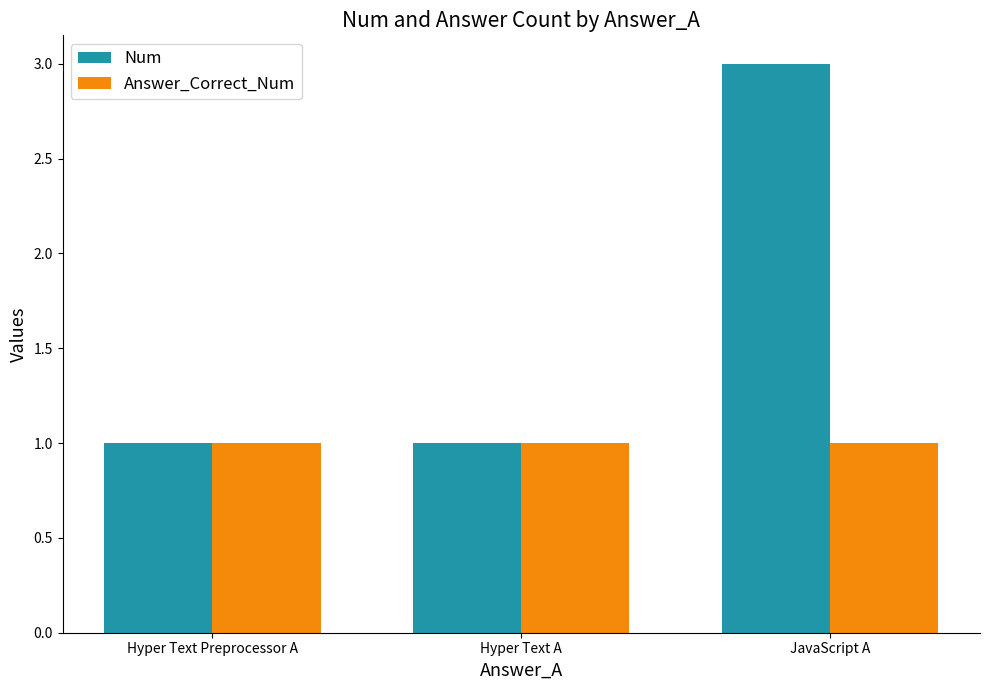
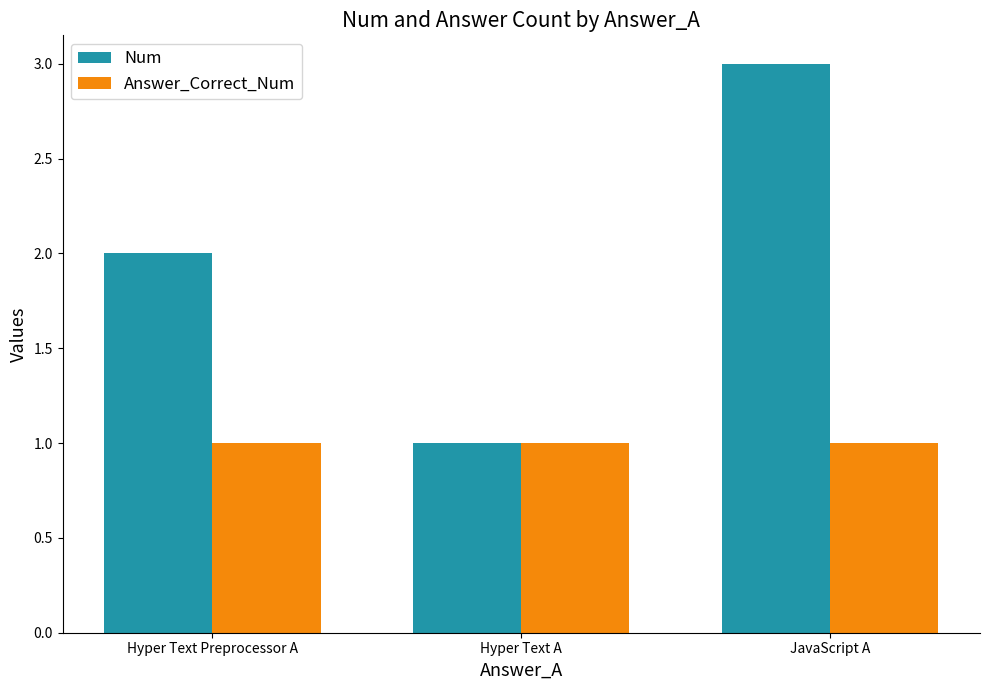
  {
    "Num": {
-     "Hyper Text Preprocessor A": 1,
+     "Hyper Text Preprocessor A": 2,
      "Hyper Text A": 1,
      "JavaScript A": 3
    },
    "Answer_Correct_Num": {
      "Hyper Text Preprocessor A": 1,
      "Hyper Text A": 1,
      "JavaScript A": 1
    }
  }
